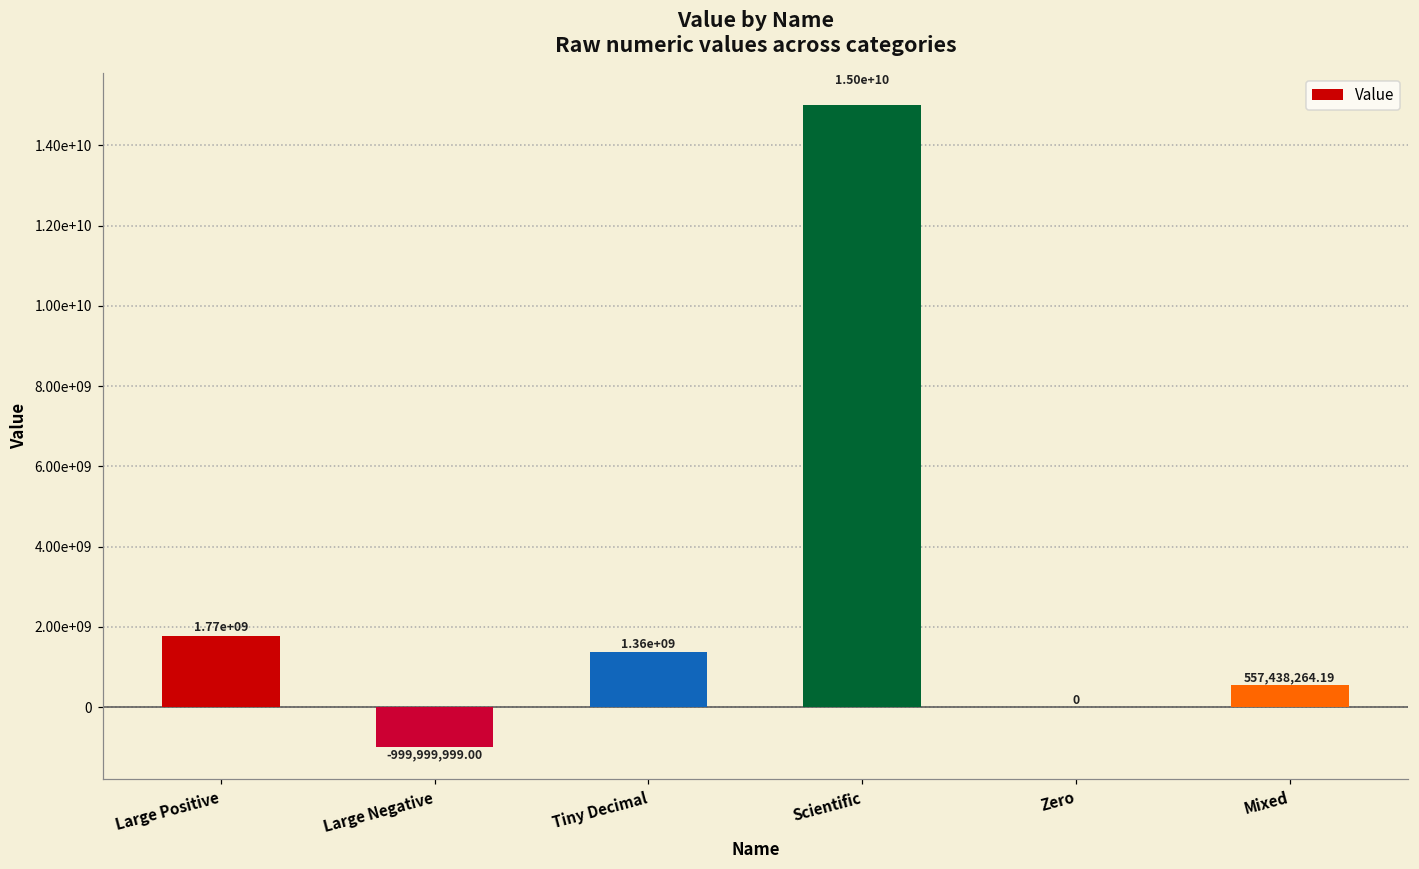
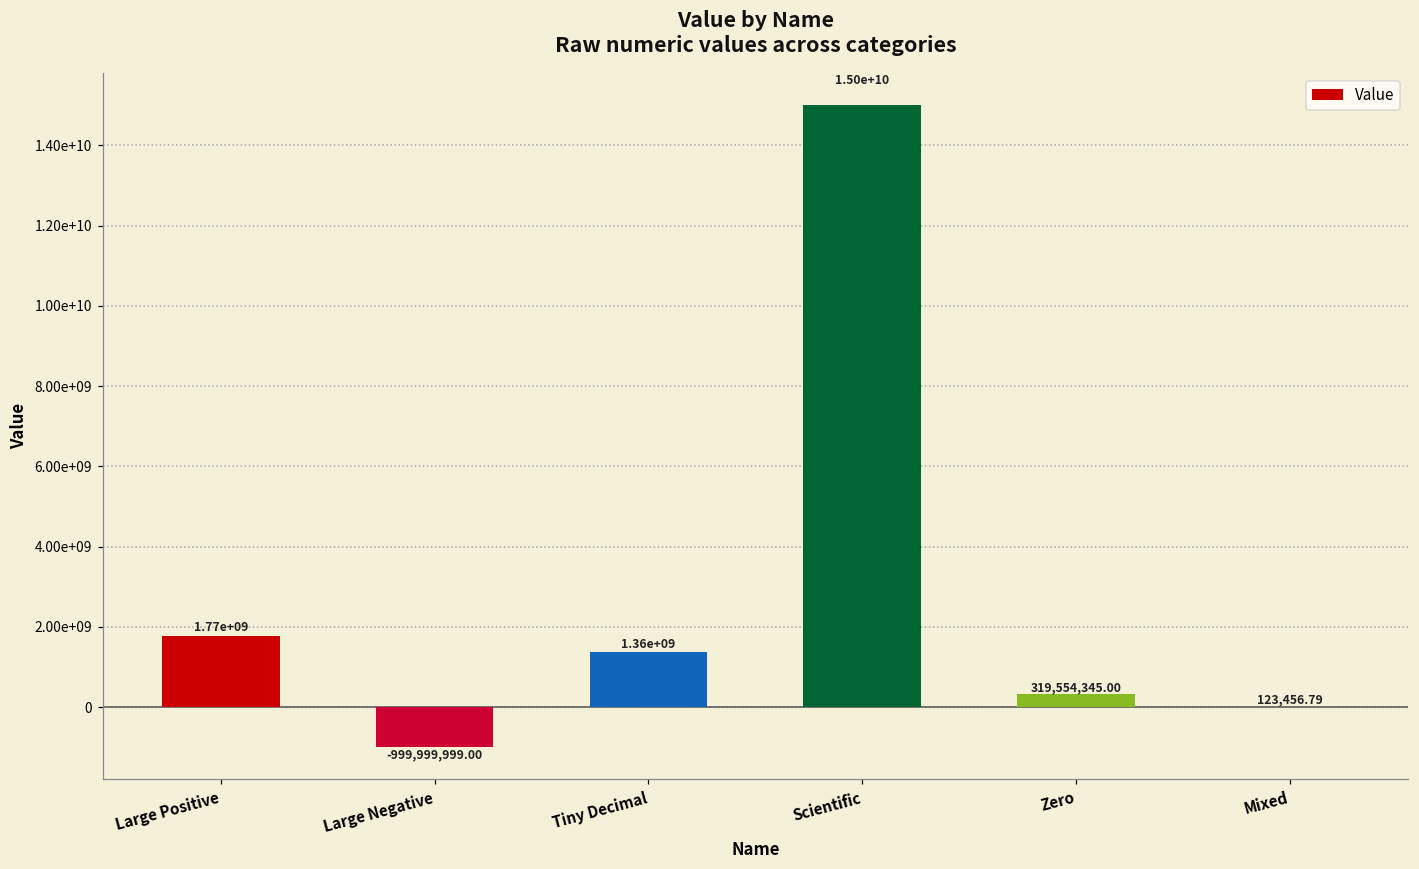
  {
    "Large Negative": "-999,999,999.00",
    "Scientific": "1.50e+10",
-   "Zero": "0",
-   "Mixed": "557,438,264.19"
+   "Zero": "319,554,345.00",
+   "Mixed": "123,456.79"
  }
